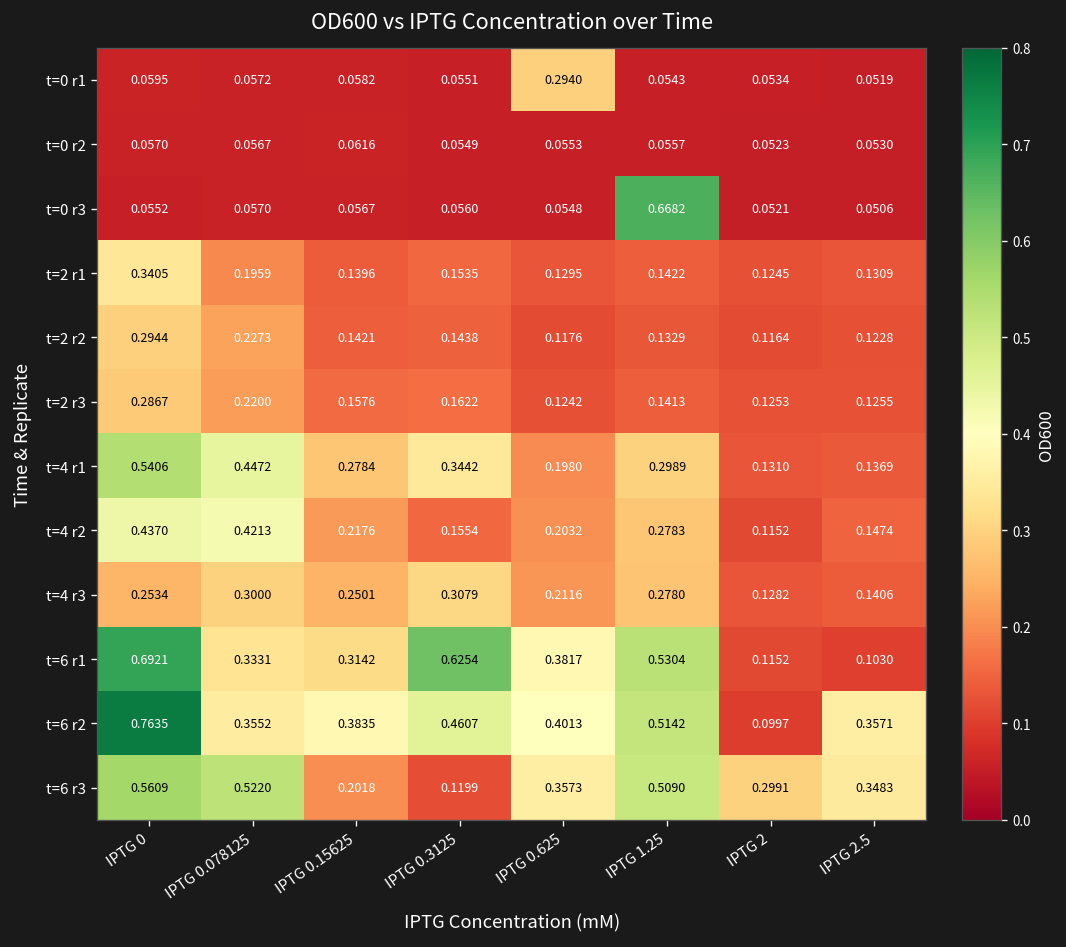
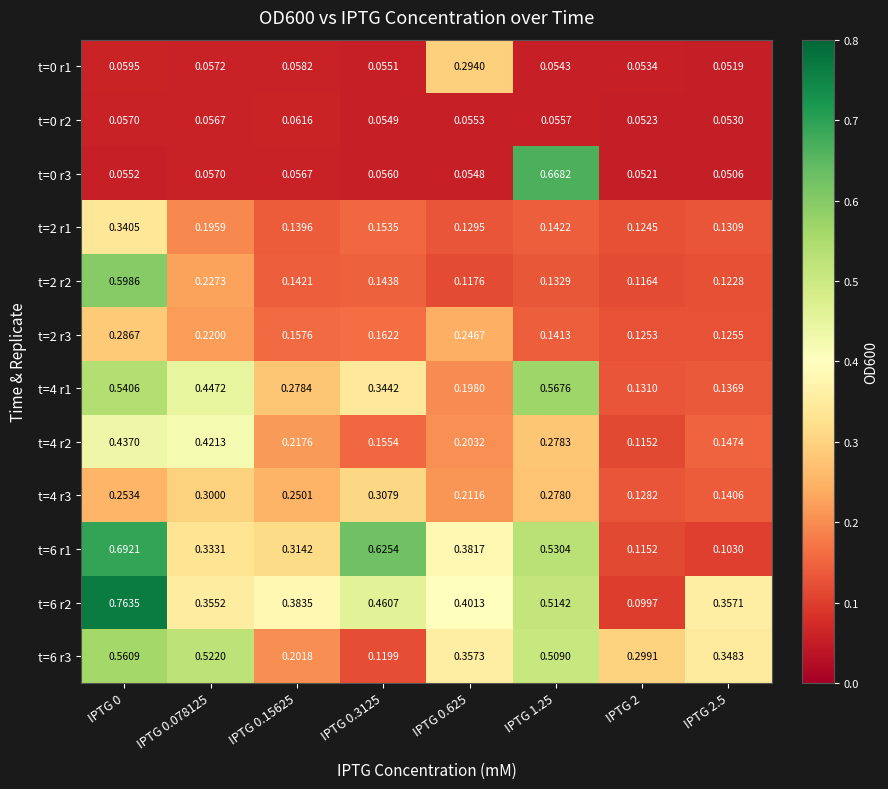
  {
    "t=0 r1": {
      "IPTG 0": 0.0595,
      "IPTG 0.078125": 0.0572,
      "IPTG 0.15625": 0.0582,
      "IPTG 0.3125": 0.0551,
      "IPTG 0.625": 0.2940,
      "IPTG 1.25": 0.0543,
      "IPTG 2": 0.0534,
      "IPTG 2.5": 0.0519
    },
    "t=0 r2": {
      "IPTG 0": 0.0570,
      "IPTG 0.078125": 0.0567,
      "IPTG 0.15625": 0.0616,
      "IPTG 0.3125": 0.0549,
      "IPTG 0.625": 0.0553,
      "IPTG 1.25": 0.0557,
      "IPTG 2": 0.0523,
      "IPTG 2.5": 0.0530
    },
    "t=0 r3": {
      "IPTG 0": 0.0552,
      "IPTG 0.078125": 0.0570,
      "IPTG 0.15625": 0.0567,
      "IPTG 0.3125": 0.0560,
      "IPTG 0.625": 0.0548,
      "IPTG 1.25": 0.6682,
      "IPTG 2": 0.0521,
      "IPTG 2.5": 0.0506
    },
    "t=2 r1": {
      "IPTG 0": 0.3405,
      "IPTG 0.078125": 0.1959,
      "IPTG 0.15625": 0.1396,
      "IPTG 0.3125": 0.1535,
      "IPTG 0.625": 0.1295,
      "IPTG 1.25": 0.1422,
      "IPTG 2": 0.1245,
      "IPTG 2.5": 0.1309
    },
    "t=2 r2": {
-     "IPTG 0": 0.2944,
+     "IPTG 0": 0.5986,
      "IPTG 0.078125": 0.2273,
      "IPTG 0.15625": 0.1421,
      "IPTG 0.3125": 0.1438,
      "IPTG 0.625": 0.1176,
      "IPTG 1.25": 0.1329,
      "IPTG 2": 0.1164,
      "IPTG 2.5": 0.1228
    },
    "t=2 r3": {
      "IPTG 0": 0.2867,
      "IPTG 0.078125": 0.2200,
      "IPTG 0.15625": 0.1576,
      "IPTG 0.3125": 0.1622,
-     "IPTG 0.625": 0.1242,
+     "IPTG 0.625": 0.2467,
      "IPTG 1.25": 0.1413,
      "IPTG 2": 0.1253,
      "IPTG 2.5": 0.1255
    },
    "t=4 r1": {
      "IPTG 0": 0.5406,
      "IPTG 0.078125": 0.4472,
      "IPTG 0.15625": 0.2784,
      "IPTG 0.3125": 0.3442,
      "IPTG 0.625": 0.1980,
-     "IPTG 1.25": 0.2989,
+     "IPTG 1.25": 0.5676,
      "IPTG 2": 0.1310,
      "IPTG 2.5": 0.1369
    },
    "t=4 r2": {
      "IPTG 0": 0.4370,
      "IPTG 0.078125": 0.4213,
      "IPTG 0.15625": 0.2176,
      "IPTG 0.3125": 0.1554,
      "IPTG 0.625": 0.2032,
      "IPTG 1.25": 0.2783,
      "IPTG 2": 0.1152,
      "IPTG 2.5": 0.1474
    },
    "t=4 r3": {
      "IPTG 0": 0.2534,
      "IPTG 0.078125": 0.3000,
      "IPTG 0.15625": 0.2501,
      "IPTG 0.3125": 0.3079,
      "IPTG 0.625": 0.2116,
      "IPTG 1.25": 0.2780,
      "IPTG 2": 0.1282,
      "IPTG 2.5": 0.1406
    },
    "t=6 r1": {
      "IPTG 0": 0.6921,
      "IPTG 0.078125": 0.3331,
      "IPTG 0.15625": 0.3142,
      "IPTG 0.3125": 0.6254,
      "IPTG 0.625": 0.3817,
      "IPTG 1.25": 0.5304,
      "IPTG 2": 0.1152,
      "IPTG 2.5": 0.1030
    },
    "t=6 r2": {
      "IPTG 0": 0.7635,
      "IPTG 0.078125": 0.3552,
      "IPTG 0.15625": 0.3835,
      "IPTG 0.3125": 0.4607,
      "IPTG 0.625": 0.4013,
      "IPTG 1.25": 0.5142,
      "IPTG 2": 0.0997,
      "IPTG 2.5": 0.3571
    },
    "t=6 r3": {
      "IPTG 0": 0.5609,
      "IPTG 0.078125": 0.5220,
      "IPTG 0.15625": 0.2018,
      "IPTG 0.3125": 0.1199,
      "IPTG 0.625": 0.3573,
      "IPTG 1.25": 0.5090,
      "IPTG 2": 0.2991,
      "IPTG 2.5": 0.3483
    }
  }
